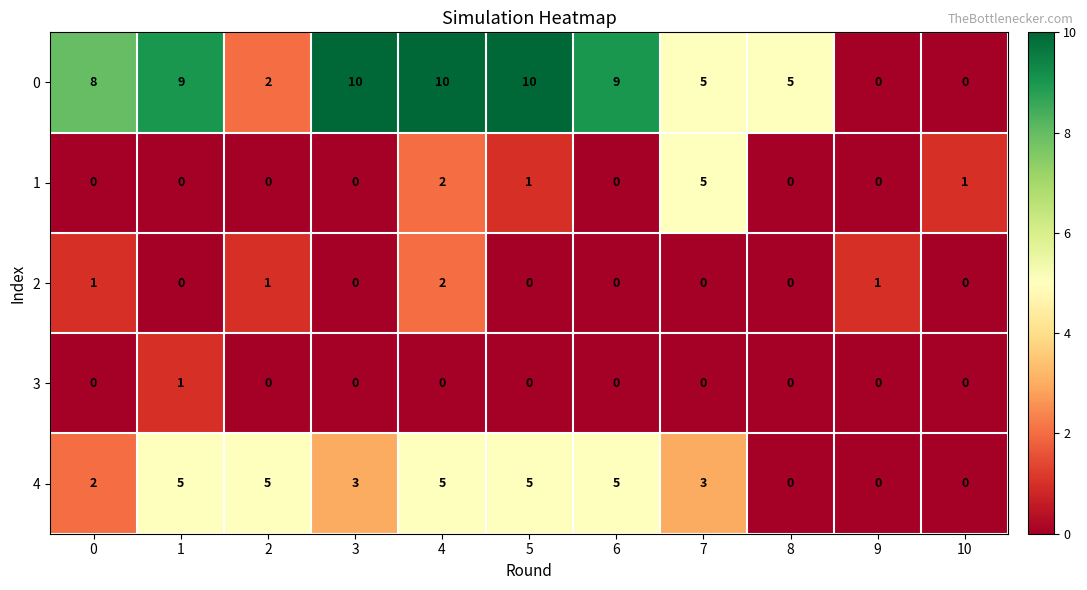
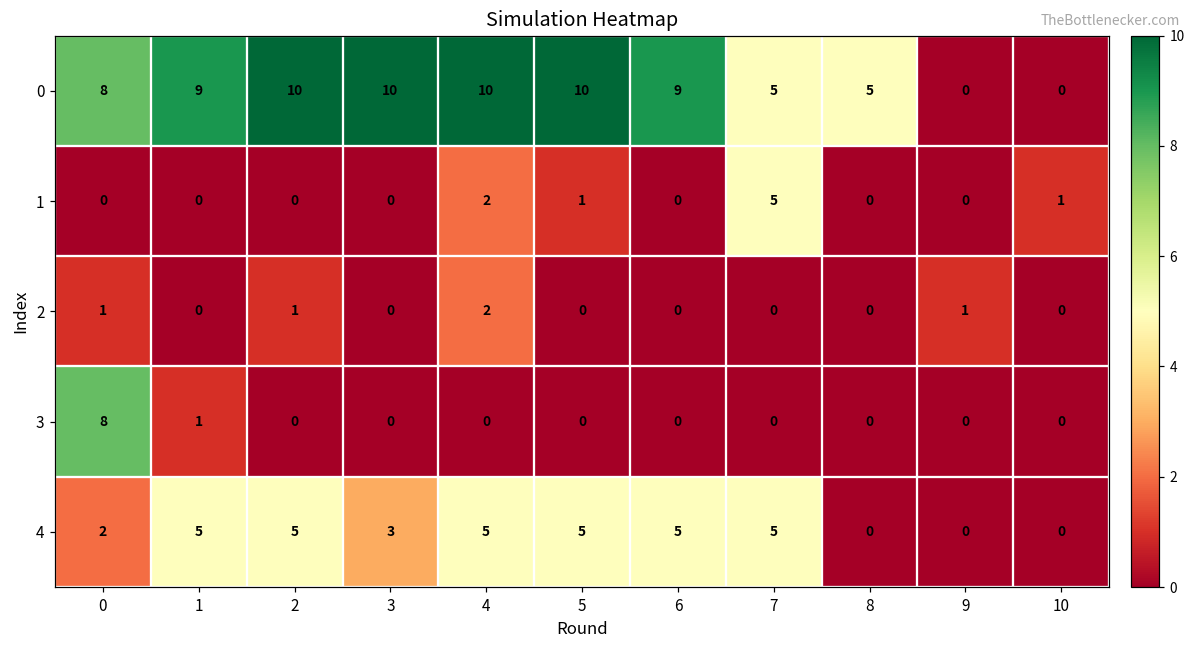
  {
    "0": {
      "0": 8,
      "1": 9,
-     "2": 2,
+     "2": 10,
      "3": 10,
      "4": 10,
      "5": 10,
      "6": 9,
      "7": 5,
      "8": 5,
      "9": 0,
      "10": 0
    },
    "1": {
      "0": 0,
      "1": 0,
      "2": 0,
      "3": 0,
      "4": 2,
      "5": 1,
      "6": 0,
      "7": 5,
      "8": 0,
      "9": 0,
      "10": 1
    },
    "2": {
      "0": 1,
      "1": 0,
      "2": 1,
      "3": 0,
      "4": 2,
      "5": 0,
      "6": 0,
      "7": 0,
      "8": 0,
      "9": 1,
      "10": 0
    },
    "3": {
-     "0": 0,
+     "0": 8,
      "1": 1,
      "2": 0,
      "3": 0,
      "4": 0,
      "5": 0,
      "6": 0,
      "7": 0,
      "8": 0,
      "9": 0,
      "10": 0
    },
    "4": {
      "0": 2,
      "1": 5,
      "2": 5,
      "3": 3,
      "4": 5,
      "5": 5,
      "6": 5,
-     "7": 3,
+     "7": 5,
      "8": 0,
      "9": 0,
      "10": 0
    }
  }
